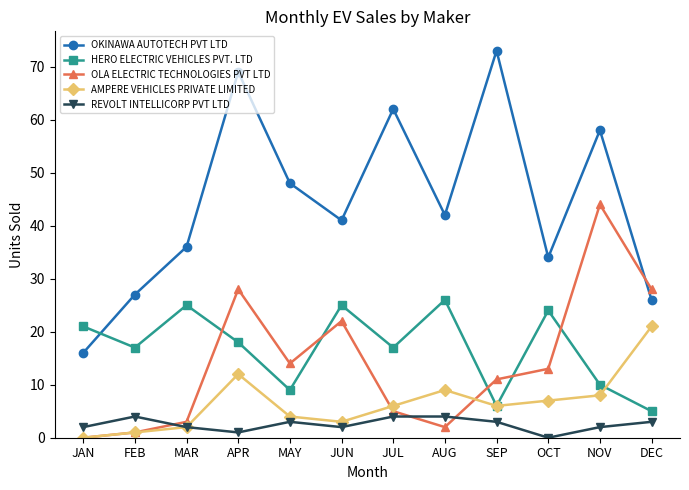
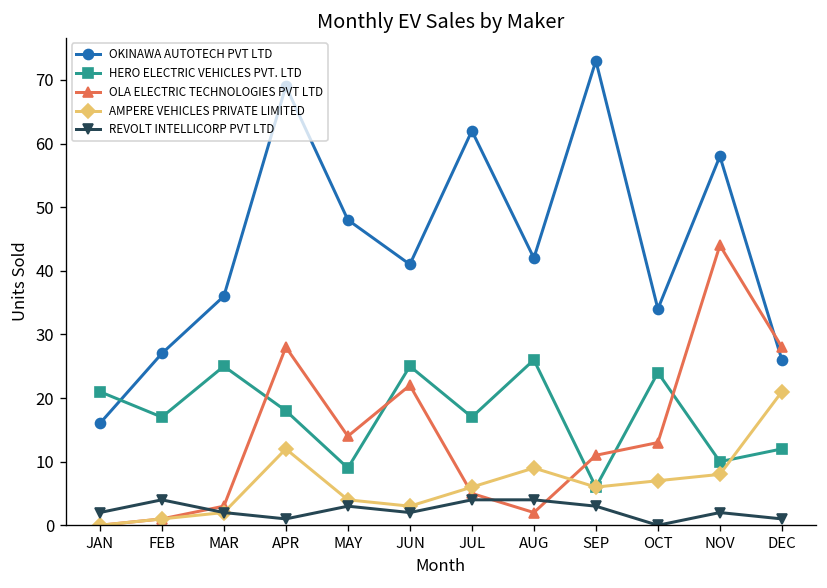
  {
    "OKINAWA AUTOTECH PVT LTD": {
      "JAN": 16,
      "FEB": 27,
      "MAR": 36,
      "MAY": 48,
      "JUN": 41,
      "JUL": 62,
      "AUG": 42,
      "SEP": 73,
      "OCT": 34,
      "NOV": 58,
      "DEC": 26
    },
    "HERO ELECTRIC VEHICLES PVT. LTD": {
      "JAN": 21,
      "FEB": 17,
      "MAR": 25,
      "APR": 18,
      "MAY": 9,
      "JUN": 25,
      "JUL": 17,
      "AUG": 26,
      "OCT": 24,
      "NOV": 10,
-     "DEC": 5
+     "DEC": 12
    },
    "OLA ELECTRIC TECHNOLOGIES PVT LTD": {
      "MAR": 3,
      "APR": 28,
      "MAY": 14,
      "JUN": 22,
      "JUL": 5,
      "AUG": 2,
      "SEP": 11,
      "OCT": 13,
      "NOV": 44,
      "DEC": 28
    },
    "AMPERE VEHICLES PRIVATE LIMITED": {
      "APR": 12,
      "MAY": 4,
      "JUN": 3,
      "JUL": 6,
      "AUG": 9,
      "OCT": 7,
      "NOV": 8,
      "DEC": 21
    },
    "REVOLT INTELLICORP PVT LTD": {
      "JAN": 2,
      "FEB": 4,
      "APR": 1,
      "MAY": 3,
      "JUN": 2,
      "JUL": 4,
      "AUG": 4,
      "SEP": 3,
      "OCT": 0,
      "NOV": 2,
-     "DEC": 3
+     "DEC": 1
    }
  }
